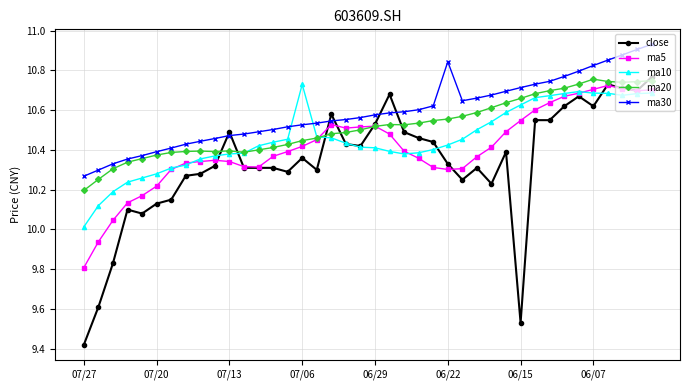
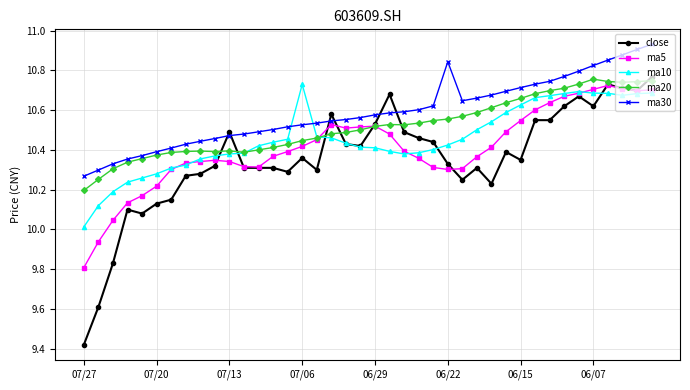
  {
    "close": {
      "07/27": 9.42,
      "07/20": 10.13,
      "07/13": 10.49,
      "07/06": 10.36,
      "06/22": 10.33,
-     "06/15": 9.53,
+     "06/15": 10.35,
      "06/07": 10.62
    },
    "ma5": {
      "07/27": 9.81,
      "07/20": 10.22,
      "07/13": 10.34,
      "07/06": 10.42,
      "06/22": 10.30,
      "06/15": 10.55,
      "06/07": 10.71
    },
    "ma10": {
      "07/27": 10.01,
      "07/20": 10.28,
      "07/13": 10.38,
      "07/06": 10.73,
      "06/29": 10.41,
      "06/22": 10.43,
      "06/15": 10.63,
      "06/07": 10.69
    },
    "ma20": {
      "07/27": 10.20,
      "07/20": 10.37,
      "07/13": 10.40,
      "07/06": 10.45,
      "06/22": 10.56,
      "06/15": 10.66,
      "06/07": 10.76
    },
    "ma30": {
      "07/27": 10.27,
      "07/20": 10.39,
      "07/13": 10.47,
      "07/06": 10.53,
      "06/29": 10.58,
      "06/22": 10.84,
      "06/15": 10.71,
      "06/07": 10.83
    }
  }
